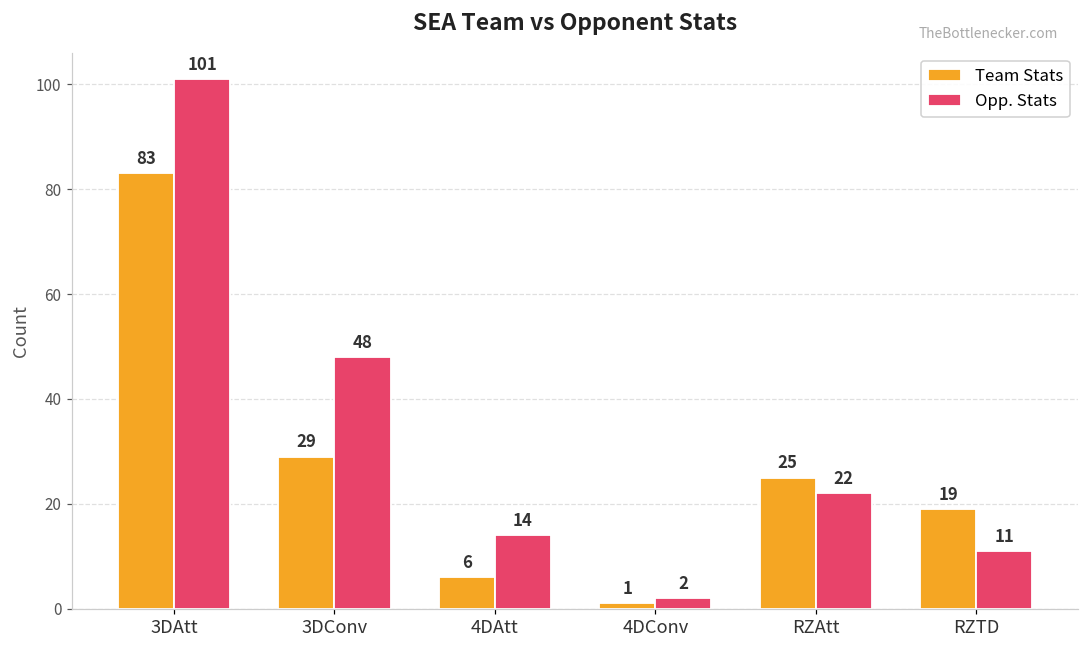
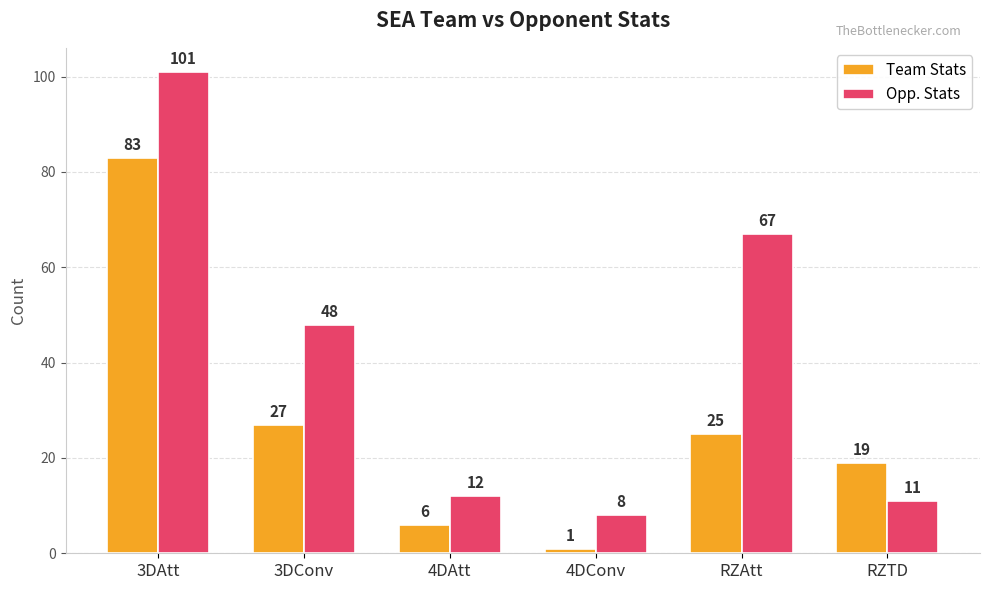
  {
    "Team Stats": {
      "3DAtt": 83,
-     "3DConv": 29,
+     "3DConv": 27,
      "4DAtt": 6,
      "4DConv": 1,
      "RZAtt": 25,
      "RZTD": 19
    },
    "Opp. Stats": {
      "3DAtt": 101,
      "3DConv": 48,
-     "4DAtt": 14,
-     "4DConv": 2,
-     "RZAtt": 22,
+     "4DAtt": 12,
+     "4DConv": 8,
+     "RZAtt": 67,
      "RZTD": 11
    }
  }
